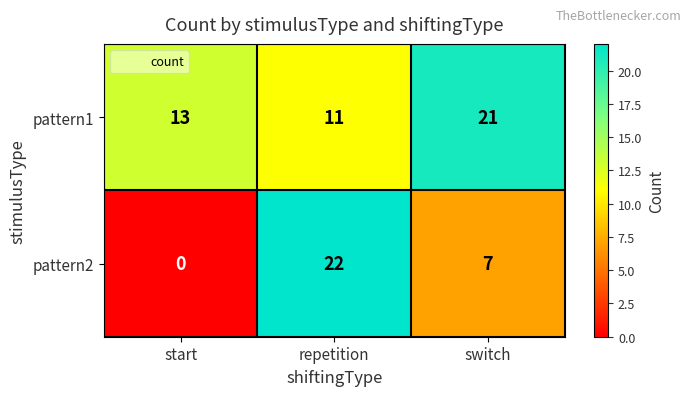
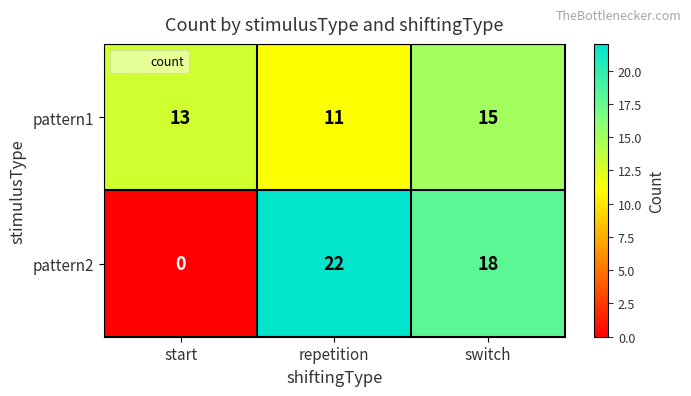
  {
    "pattern1": {
      "start": 13,
      "repetition": 11,
-     "switch": 21
+     "switch": 15
    },
    "pattern2": {
      "start": 0,
      "repetition": 22,
-     "switch": 7
+     "switch": 18
    }
  }
